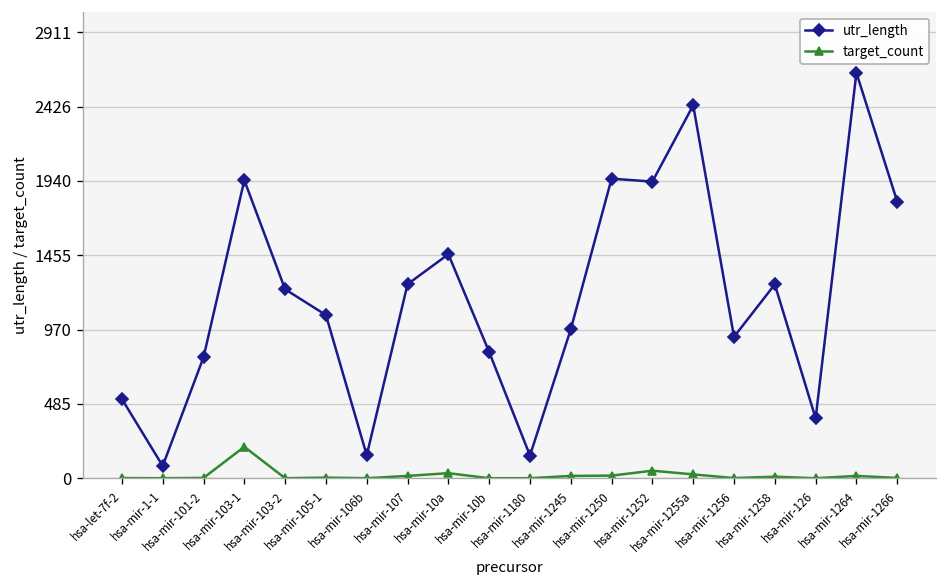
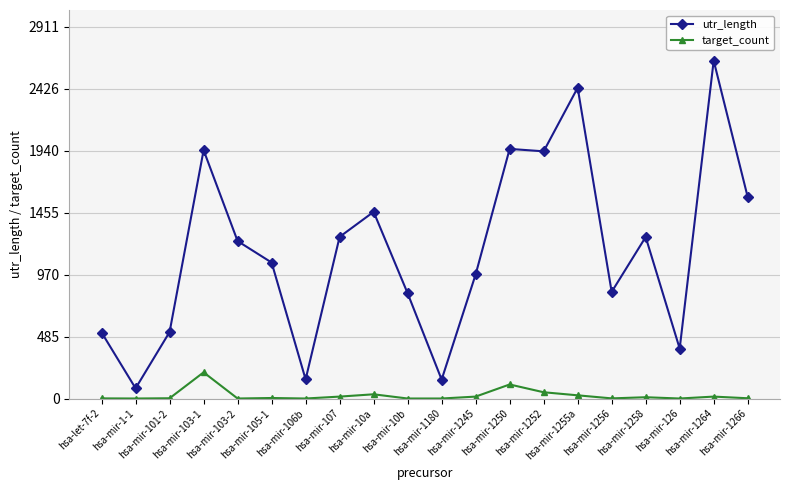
  {
    "utr_length": {
      "hsa-let-7f-2": 520,
      "hsa-mir-1-1": 80,
-     "hsa-mir-101-2": 790,
+     "hsa-mir-101-2": 520,
      "hsa-mir-103-1": 1950,
      "hsa-mir-103-2": 1230,
      "hsa-mir-105-1": 1070,
      "hsa-mir-106b": 150,
      "hsa-mir-107": 1270,
      "hsa-mir-10a": 1460,
      "hsa-mir-10b": 820,
      "hsa-mir-1180": 150,
      "hsa-mir-1245": 970,
      "hsa-mir-1250": 1960,
      "hsa-mir-1252": 1940,
      "hsa-mir-1255a": 2430,
-     "hsa-mir-1256": 920,
+     "hsa-mir-1256": 840,
      "hsa-mir-1258": 1270,
      "hsa-mir-126": 390,
      "hsa-mir-1264": 2650,
-     "hsa-mir-1266": 1810
+     "hsa-mir-1266": 1580
    },
    "target_count": {
      "hsa-let-7f-2": 0,
      "hsa-mir-1-1": 0,
      "hsa-mir-101-2": 0,
      "hsa-mir-103-1": 210,
      "hsa-mir-103-2": 0,
      "hsa-mir-105-1": 0,
      "hsa-mir-106b": 0,
      "hsa-mir-107": 20,
      "hsa-mir-10a": 30,
      "hsa-mir-10b": 0,
      "hsa-mir-1180": 0,
      "hsa-mir-1245": 20,
-     "hsa-mir-1250": 20,
+     "hsa-mir-1250": 110,
      "hsa-mir-1252": 50,
      "hsa-mir-1255a": 30,
      "hsa-mir-1256": 0,
      "hsa-mir-1258": 10,
      "hsa-mir-126": 0,
      "hsa-mir-1264": 20,
      "hsa-mir-1266": 0
    }
  }
